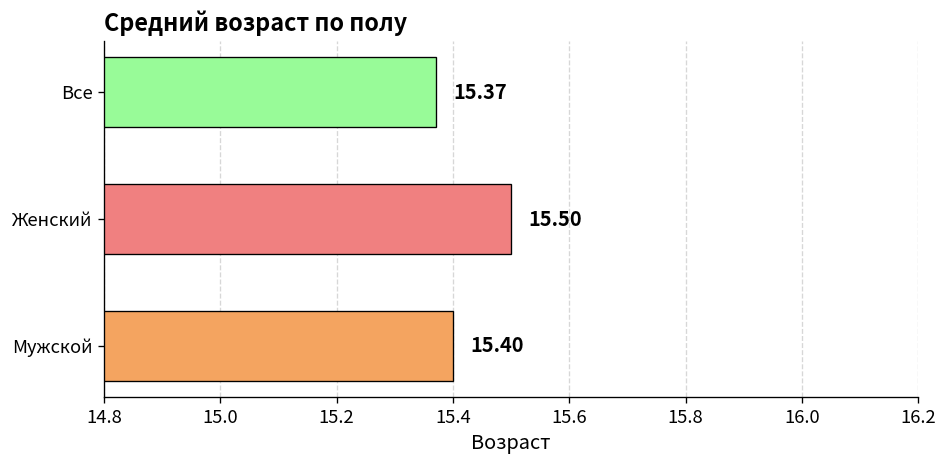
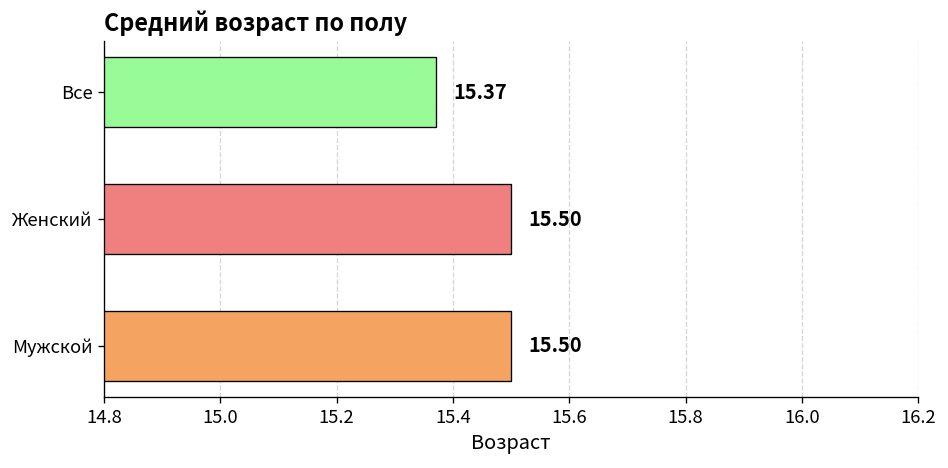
  {
    "Все": 15.37,
    "Женский": 15.50,
-   "Мужской": 15.40
+   "Мужской": 15.50
  }
